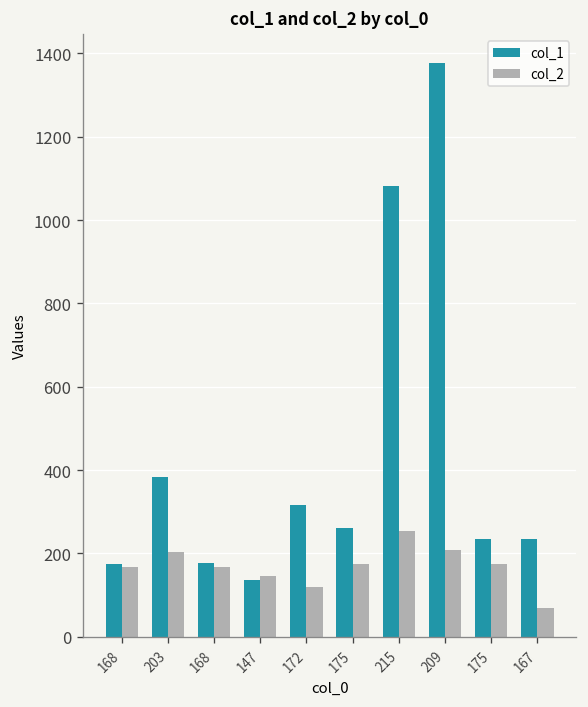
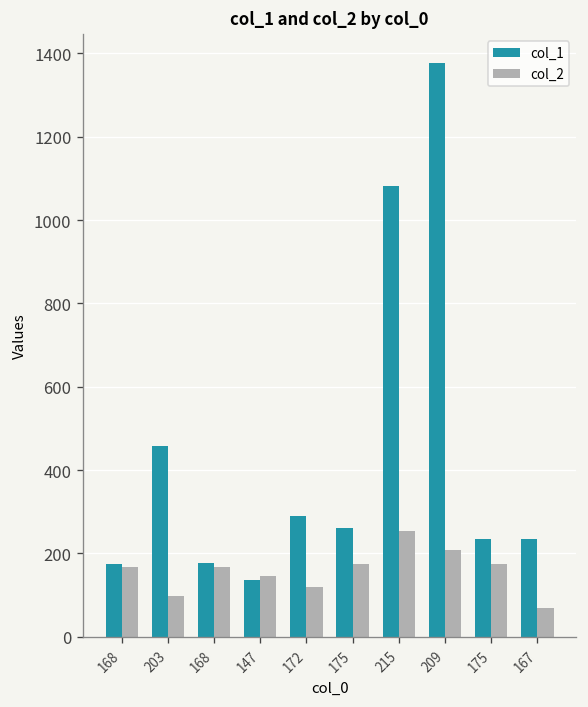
  {
    "col_1": {
-     "203": 380,
+     "203": 460,
      "147": 140,
-     "172": 320,
+     "172": 290,
      "215": 1080,
      "209": 1380,
      "167": 240
    },
    "col_2": {
-     "203": 200,
+     "203": 100,
      "147": 150,
      "172": 120,
      "215": 250,
      "209": 210,
      "167": 70
    }
  }
